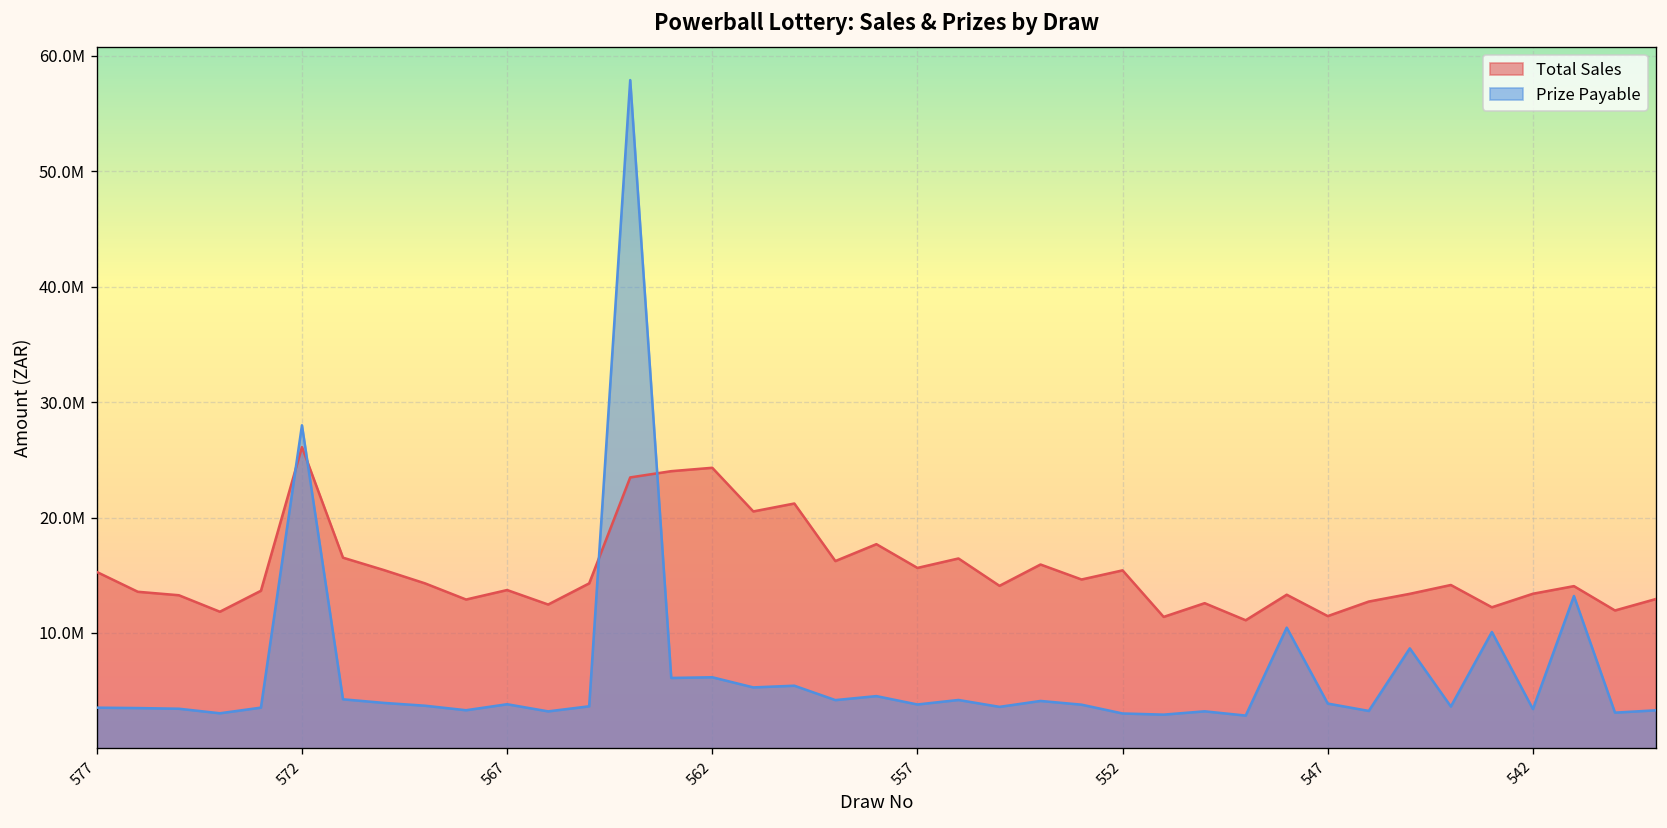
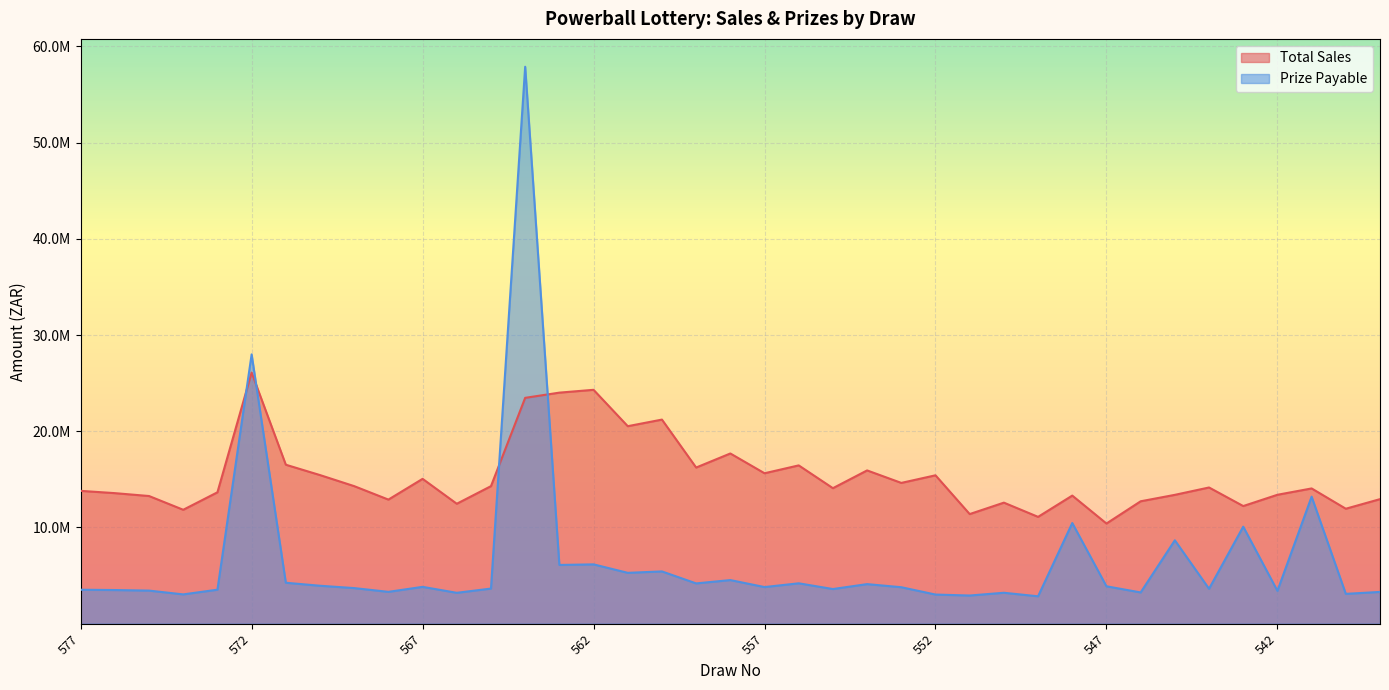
  {
    "Total Sales": {
-     "577": 15000000,
+     "577": 14000000,
      "572": 26000000,
-     "567": 14000000,
+     "567": 15000000,
      "562": 24000000,
      "557": 16000000,
      "552": 15000000,
-     "547": 11000000,
+     "547": 10000000,
      "542": 13000000
    },
    "Prize Payable": {
      "577": 4000000,
      "572": 28000000,
      "567": 4000000,
      "562": 6000000,
      "557": 4000000,
      "552": 3000000,
      "547": 4000000,
      "542": 3000000
    }
  }
